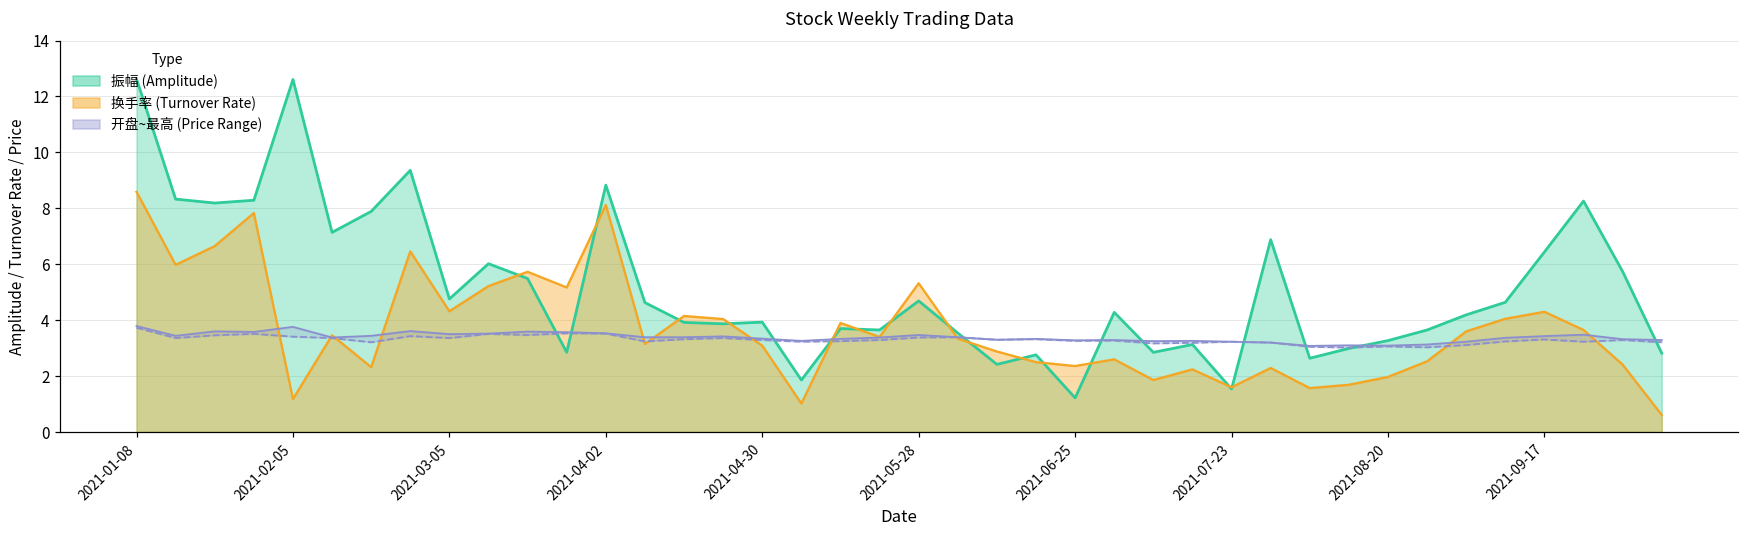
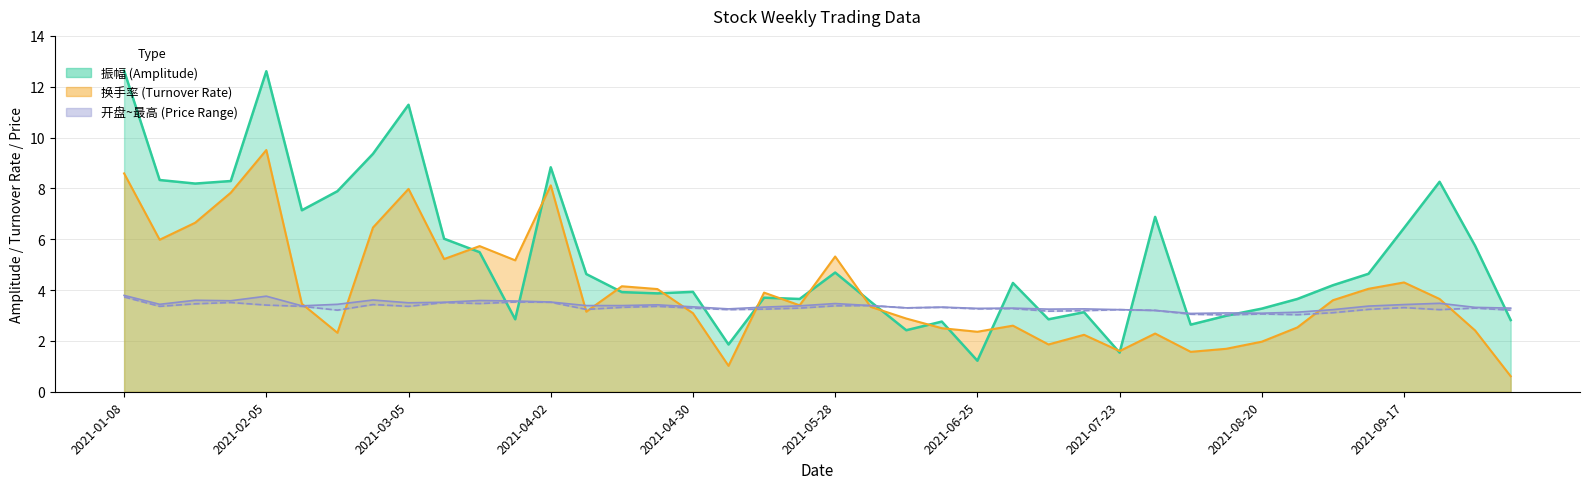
  {
    "振幅 (Amplitude)": {
      "2021-01-08": 12.6,
      "2021-02-05": 12.6,
-     "2021-03-05": 4.8,
+     "2021-03-05": 11.3,
      "2021-04-02": 8.8,
      "2021-04-30": 3.9,
      "2021-05-28": 4.7,
      "2021-06-25": 1.2,
      "2021-08-20": 3.3,
      "2021-09-17": 6.4
    },
    "换手率 (Turnover Rate)": {
      "2021-01-08": 8.6,
-     "2021-02-05": 1.2,
-     "2021-03-05": 4.3,
+     "2021-02-05": 9.5,
+     "2021-03-05": 8.0,
      "2021-04-02": 8.1,
      "2021-04-30": 3.1,
      "2021-05-28": 5.3,
      "2021-06-25": 2.4,
      "2021-08-20": 2.0,
      "2021-09-17": 4.3
    }
  }
